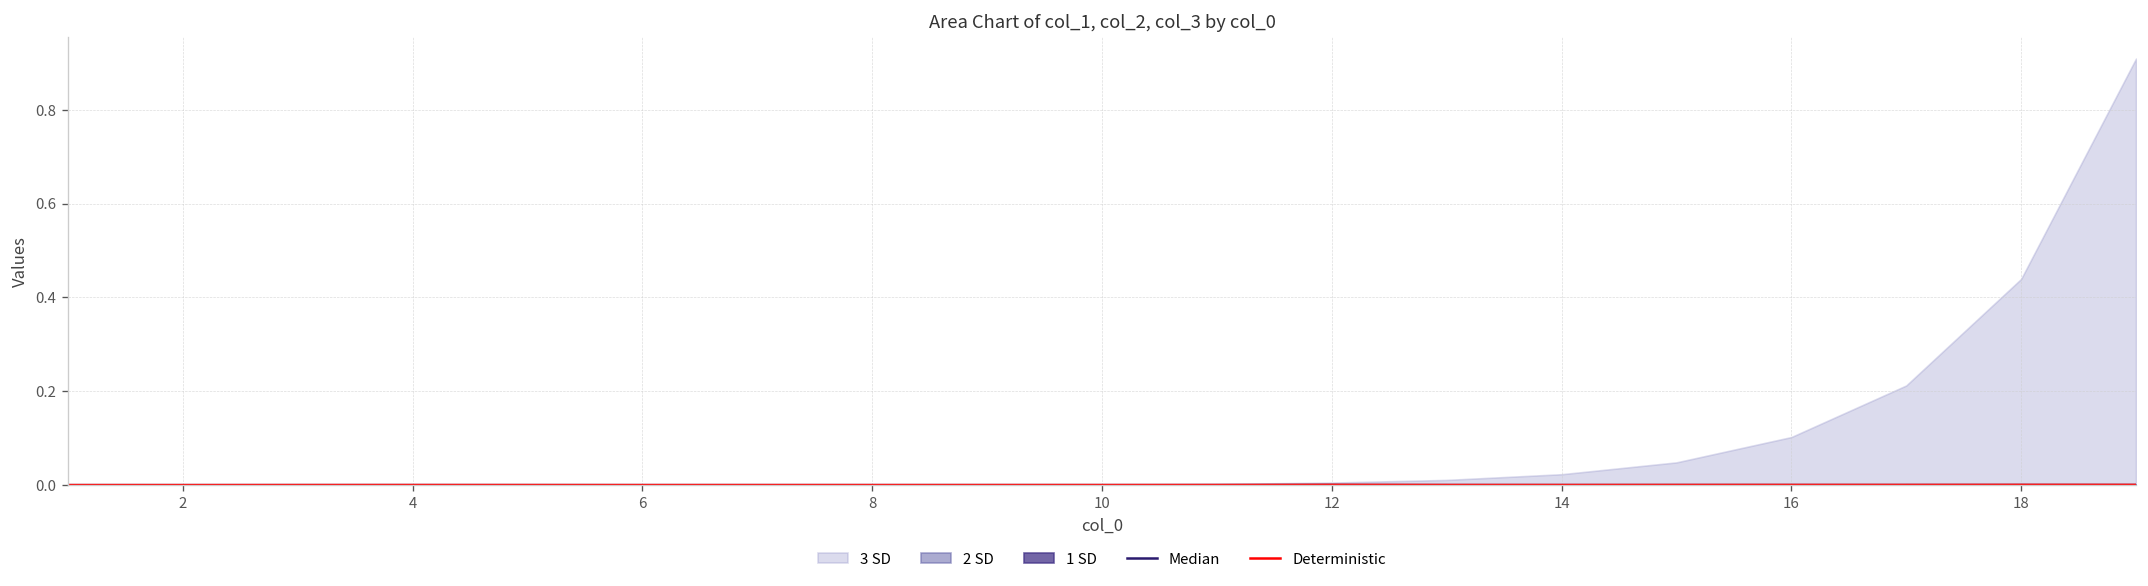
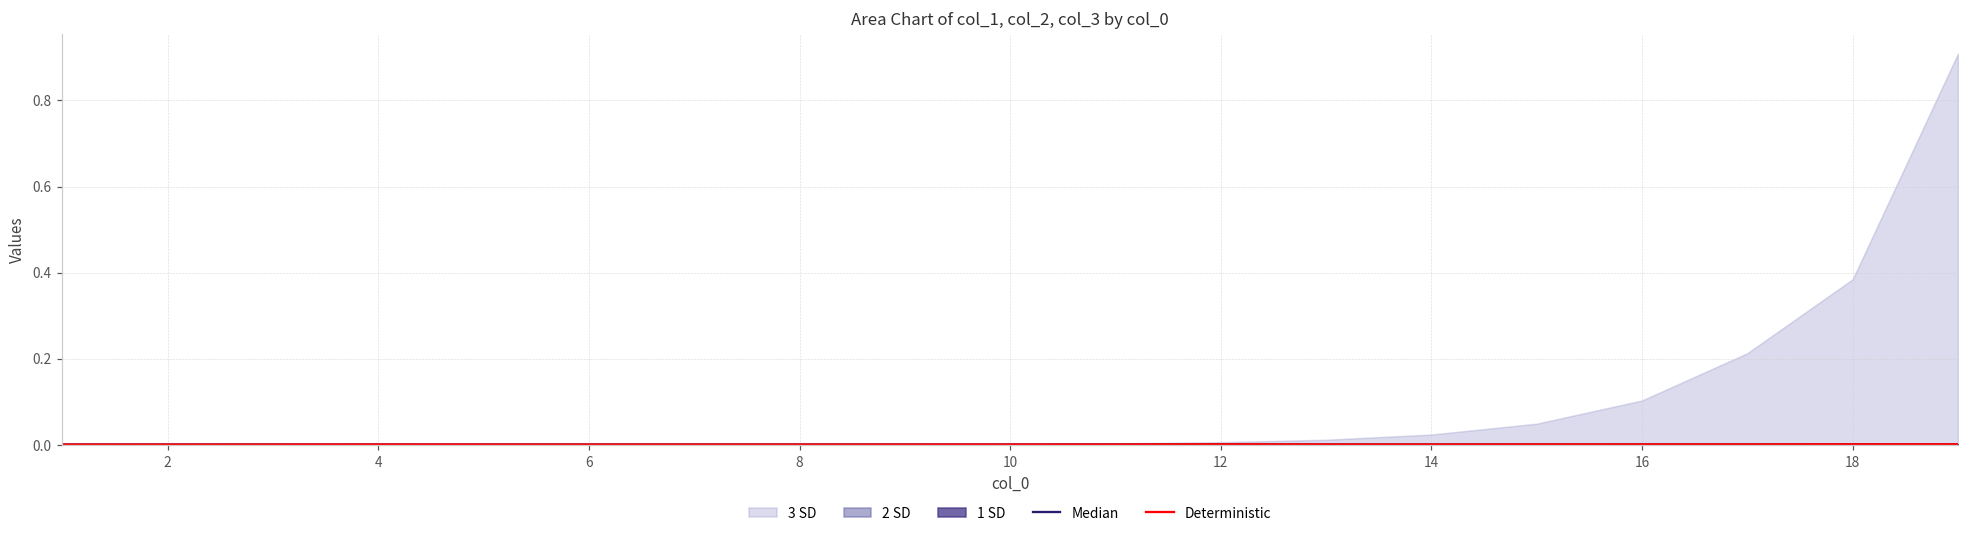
  {
    "1 SD": {
      "14": 0.00,
      "16": 0.00,
      "18": 0.00
    },
    "3 SD": {
      "14": 0.02,
      "16": 0.10,
-     "18": 0.44
+     "18": 0.38
    }
  }
